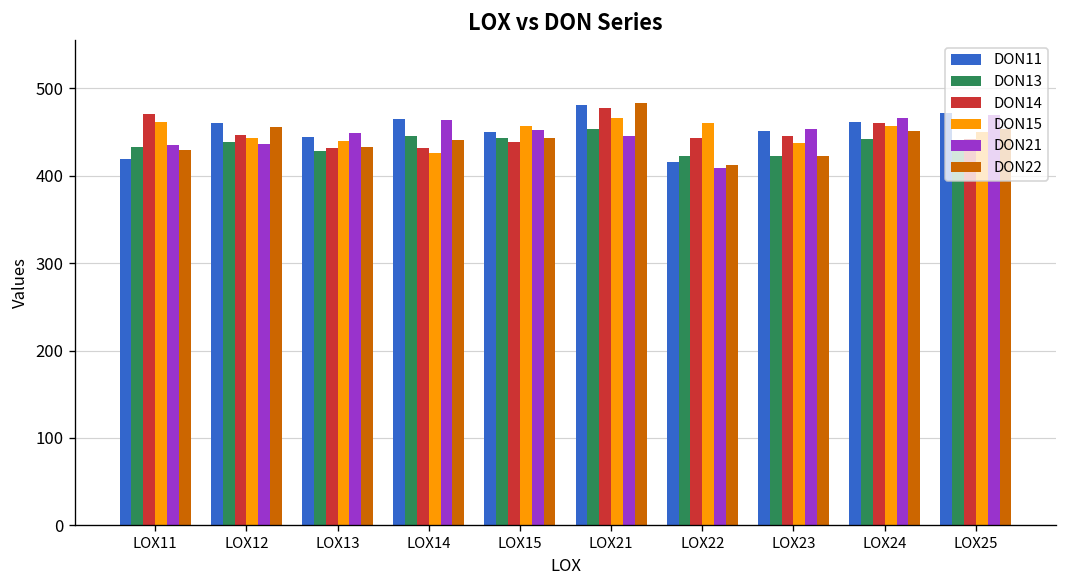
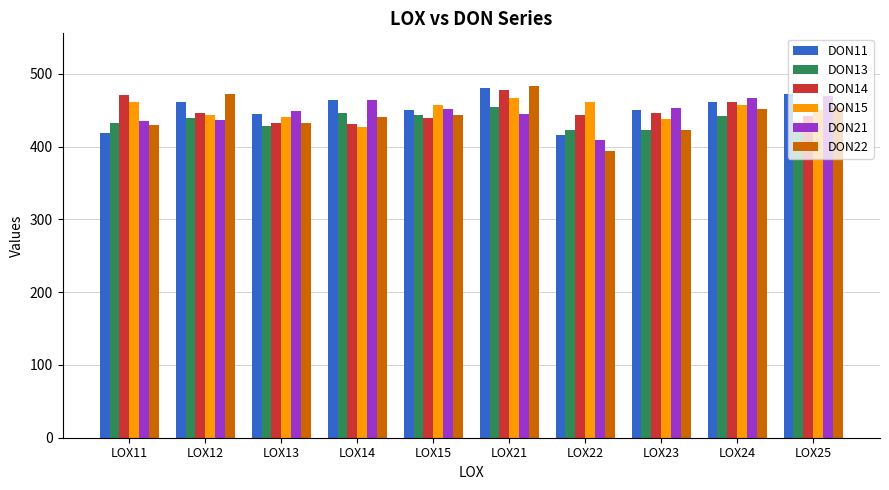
  {
    "DON11": {
      "LOX11": 420,
      "LOX12": 460,
      "LOX13": 440,
      "LOX14": 460,
      "LOX15": 450,
      "LOX21": 480,
      "LOX22": 420,
      "LOX23": 450,
      "LOX24": 460
    },
    "DON13": {
      "LOX11": 430,
      "LOX12": 440,
      "LOX13": 430,
      "LOX14": 450,
      "LOX15": 440,
      "LOX21": 450,
      "LOX22": 420,
      "LOX23": 420,
      "LOX24": 440
    },
    "DON14": {
      "LOX11": 470,
      "LOX12": 450,
      "LOX13": 430,
      "LOX14": 430,
      "LOX15": 440,
      "LOX21": 480,
      "LOX22": 440,
      "LOX23": 450,
      "LOX24": 460
    },
    "DON15": {
      "LOX11": 460,
      "LOX12": 440,
      "LOX13": 440,
      "LOX14": 430,
      "LOX15": 460,
      "LOX21": 470,
      "LOX22": 460,
      "LOX23": 440,
      "LOX24": 460
    },
    "DON21": {
      "LOX11": 440,
      "LOX12": 440,
      "LOX13": 450,
      "LOX14": 460,
      "LOX15": 450,
      "LOX21": 450,
      "LOX22": 410,
      "LOX23": 450,
      "LOX24": 470
    },
    "DON22": {
      "LOX11": 430,
-     "LOX12": 460,
+     "LOX12": 470,
      "LOX13": 430,
      "LOX14": 440,
      "LOX15": 440,
      "LOX21": 480,
-     "LOX22": 410,
+     "LOX22": 390,
      "LOX23": 420,
      "LOX24": 450
    }
  }
